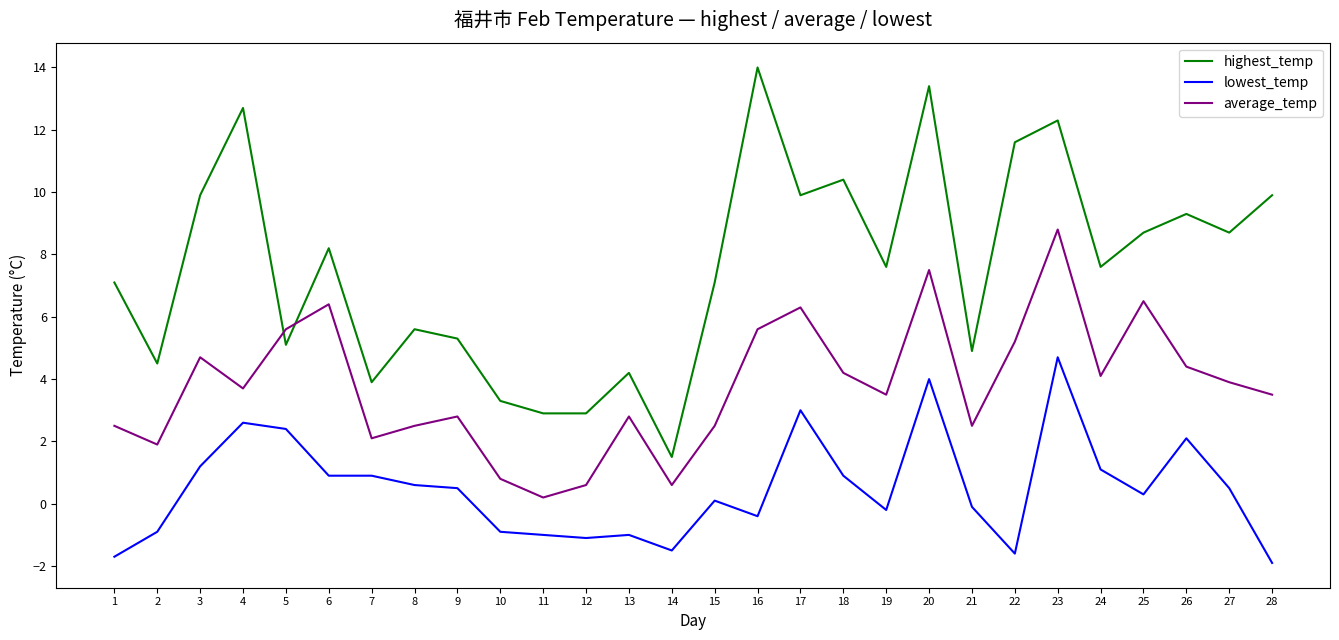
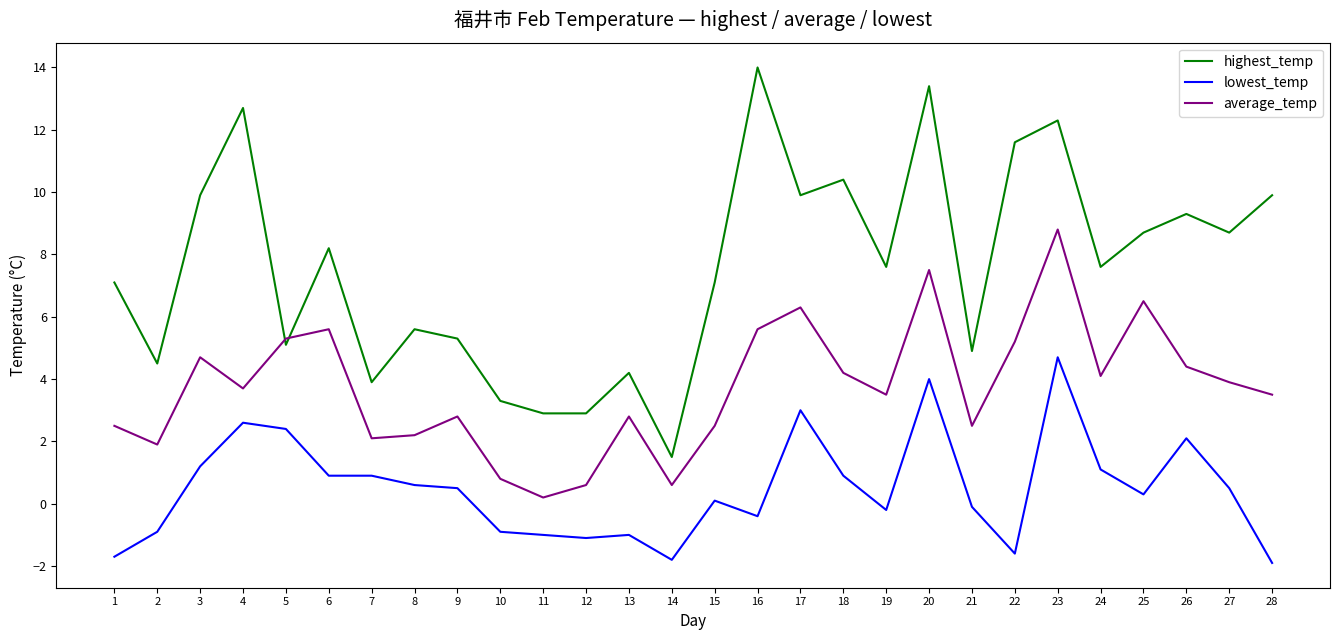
  {
    "highest_temp": {
      "1": 7.1,
      "2": 4.5,
      "3": 9.9,
      "4": 12.7,
      "5": 5.1,
      "6": 8.2,
      "7": 3.9,
      "8": 5.6,
      "9": 5.3,
      "10": 3.3,
      "11": 2.9,
      "12": 2.9,
      "13": 4.2,
      "14": 1.5,
      "15": 7.1,
      "16": 14.0,
      "17": 9.9,
      "18": 10.4,
      "19": 7.6,
      "20": 13.4,
      "21": 4.9,
      "22": 11.6,
      "23": 12.3,
      "24": 7.6,
      "25": 8.7,
      "26": 9.3,
      "27": 8.7,
      "28": 9.9
    },
    "lowest_temp": {
      "1": -1.7,
      "2": -0.9,
      "3": 1.2,
      "4": 2.6,
      "5": 2.4,
      "6": 0.9,
      "7": 0.9,
      "8": 0.6,
      "9": 0.5,
      "10": -0.9,
      "11": -1.0,
      "12": -1.1,
      "13": -1.0,
-     "14": -1.5,
+     "14": -1.8,
      "15": 0.1,
      "16": -0.4,
      "17": 3.0,
      "18": 0.9,
      "19": -0.2,
      "20": 4.0,
      "21": -0.1,
      "22": -1.6,
      "23": 4.7,
      "24": 1.1,
      "25": 0.3,
      "26": 2.1,
      "27": 0.5,
      "28": -1.9
    },
    "average_temp": {
      "1": 2.5,
      "2": 1.9,
      "3": 4.7,
      "4": 3.7,
-     "5": 5.6,
-     "6": 6.4,
+     "5": 5.3,
+     "6": 5.6,
      "7": 2.1,
-     "8": 2.5,
+     "8": 2.2,
      "9": 2.8,
      "10": 0.8,
      "11": 0.2,
      "12": 0.6,
      "13": 2.8,
      "14": 0.6,
      "15": 2.5,
      "16": 5.6,
      "17": 6.3,
      "18": 4.2,
      "19": 3.5,
      "20": 7.5,
      "21": 2.5,
      "22": 5.2,
      "23": 8.8,
      "24": 4.1,
      "25": 6.5,
      "26": 4.4,
      "27": 3.9,
      "28": 3.5
    }
  }
